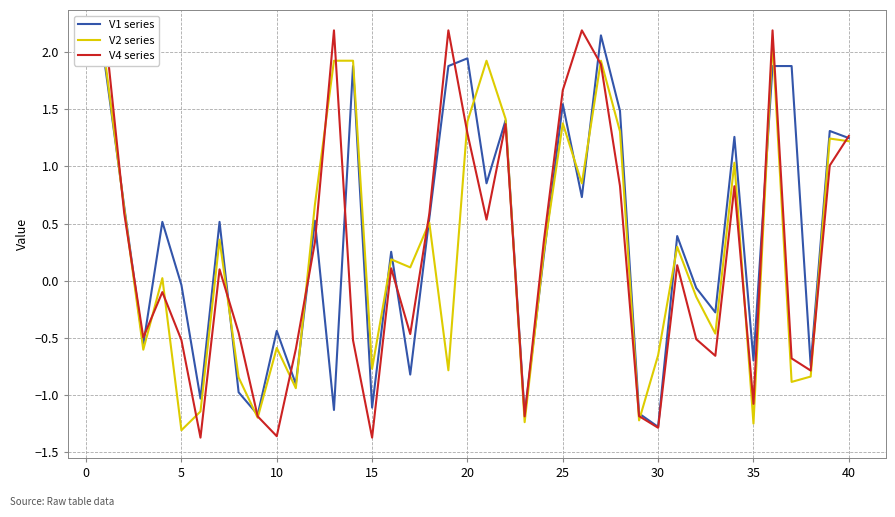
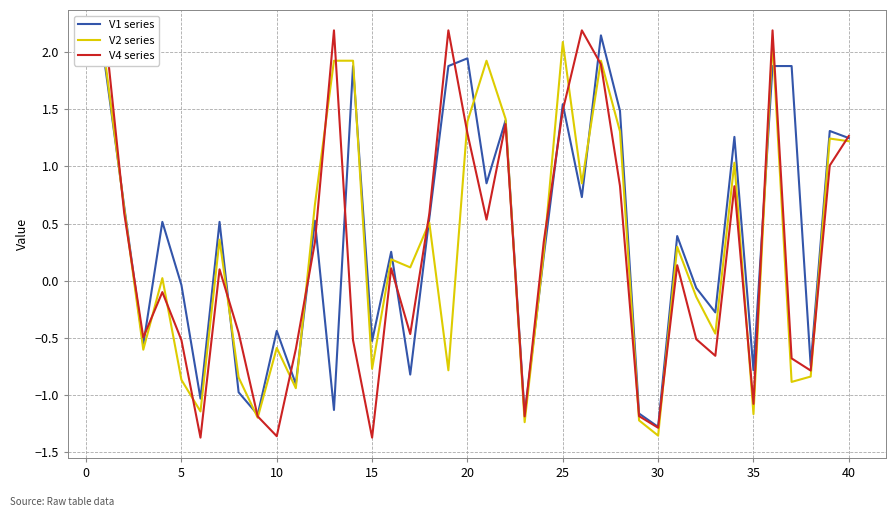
  {
    "V1 series": {
      "5": -0.04,
      "10": -0.44,
-     "15": -1.11,
+     "15": -0.53,
      "20": 1.95,
      "25": 1.54,
-     "35": -0.70
+     "35": -0.78
    },
    "V2 series": {
-     "5": -1.31,
+     "5": -0.87,
      "10": -0.59,
      "15": -0.77,
      "20": 1.39,
-     "25": 1.38,
-     "30": -0.65,
-     "35": -1.25,
+     "25": 2.09,
+     "30": -1.35,
+     "35": -1.17,
      "40": 1.22
    },
    "V4 series": {
      "5": -0.52,
      "10": -1.36,
      "15": -1.37,
      "20": 1.29,
-     "25": 1.67,
+     "25": 1.49,
      "35": -1.08
    }
  }
